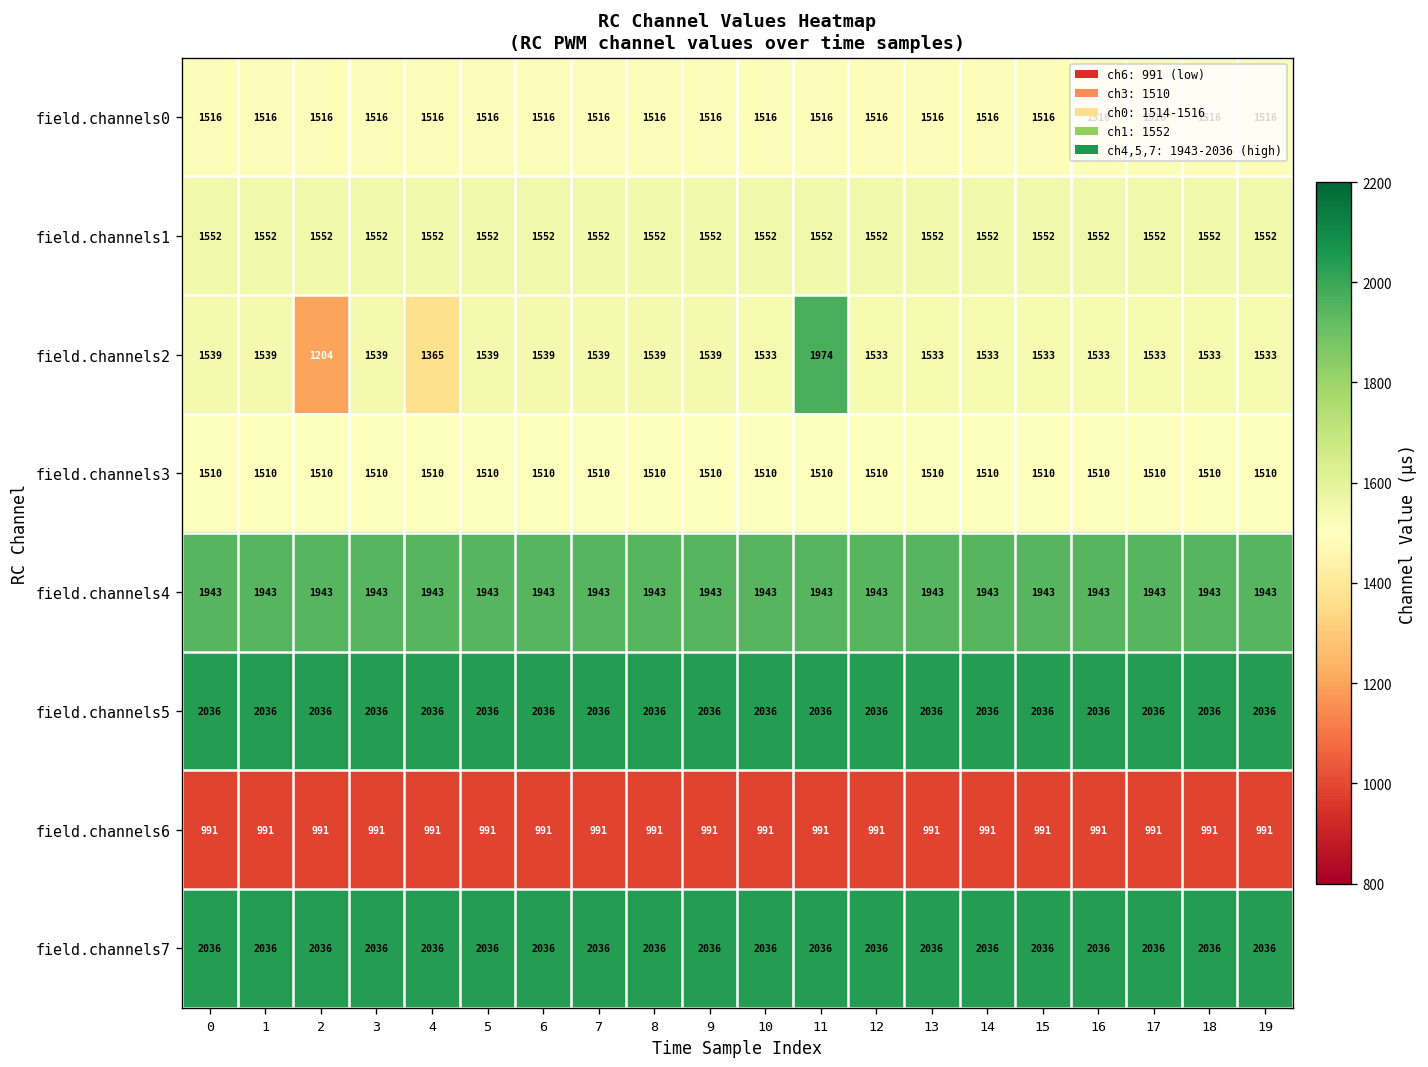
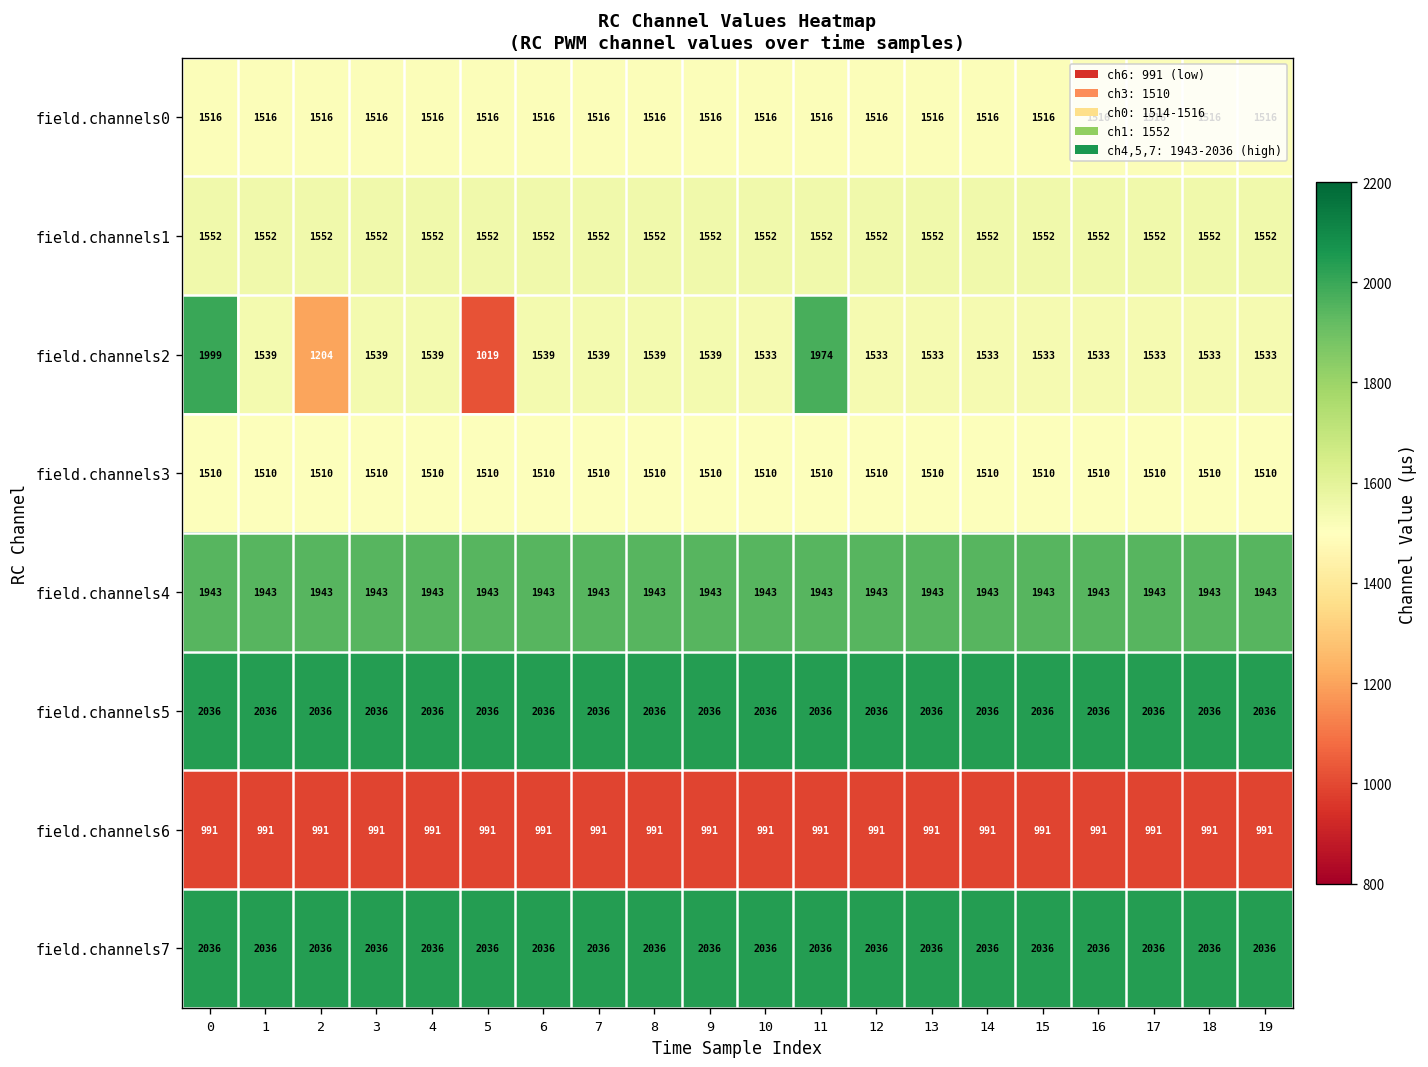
  {
    "field.channels0": {
      "0": 1516,
      "1": 1516,
      "2": 1516,
      "3": 1516,
      "4": 1516,
      "5": 1516,
      "6": 1516,
      "7": 1516,
      "8": 1516,
      "9": 1516,
      "10": 1516,
      "11": 1516,
      "12": 1516,
      "13": 1516,
      "14": 1516,
      "15": 1516
    },
    "field.channels1": {
      "0": 1552,
      "1": 1552,
      "2": 1552,
      "3": 1552,
      "4": 1552,
      "5": 1552,
      "6": 1552,
      "7": 1552,
      "8": 1552,
      "9": 1552,
      "10": 1552,
      "11": 1552,
      "12": 1552,
      "13": 1552,
      "14": 1552,
      "15": 1552,
      "16": 1552,
      "17": 1552,
      "18": 1552,
      "19": 1552
    },
    "field.channels2": {
-     "0": 1539,
+     "0": 1999,
      "1": 1539,
      "2": 1204,
      "3": 1539,
-     "4": 1365,
-     "5": 1539,
+     "4": 1539,
+     "5": 1019,
      "6": 1539,
      "7": 1539,
      "8": 1539,
      "9": 1539,
      "10": 1533,
      "11": 1974,
      "12": 1533,
      "13": 1533,
      "14": 1533,
      "15": 1533,
      "16": 1533,
      "17": 1533,
      "18": 1533,
      "19": 1533
    },
    "field.channels3": {
      "0": 1510,
      "1": 1510,
      "2": 1510,
      "3": 1510,
      "4": 1510,
      "5": 1510,
      "6": 1510,
      "7": 1510,
      "8": 1510,
      "9": 1510,
      "10": 1510,
      "11": 1510,
      "12": 1510,
      "13": 1510,
      "14": 1510,
      "15": 1510,
      "16": 1510,
      "17": 1510,
      "18": 1510,
      "19": 1510
    },
    "field.channels4": {
      "0": 1943,
      "1": 1943,
      "2": 1943,
      "3": 1943,
      "4": 1943,
      "5": 1943,
      "6": 1943,
      "7": 1943,
      "8": 1943,
      "9": 1943,
      "10": 1943,
      "11": 1943,
      "12": 1943,
      "13": 1943,
      "14": 1943,
      "15": 1943,
      "16": 1943,
      "17": 1943,
      "18": 1943,
      "19": 1943
    },
    "field.channels5": {
      "0": 2036,
      "1": 2036,
      "2": 2036,
      "3": 2036,
      "4": 2036,
      "5": 2036,
      "6": 2036,
      "7": 2036,
      "8": 2036,
      "9": 2036,
      "10": 2036,
      "11": 2036,
      "12": 2036,
      "13": 2036,
      "14": 2036,
      "15": 2036,
      "16": 2036,
      "17": 2036,
      "18": 2036,
      "19": 2036
    },
    "field.channels6": {
      "0": 991,
      "1": 991,
      "2": 991,
      "3": 991,
      "4": 991,
      "5": 991,
      "6": 991,
      "7": 991,
      "8": 991,
      "9": 991,
      "10": 991,
      "11": 991,
      "12": 991,
      "13": 991,
      "14": 991,
      "15": 991,
      "16": 991,
      "17": 991,
      "18": 991,
      "19": 991
    },
    "field.channels7": {
      "0": 2036,
      "1": 2036,
      "2": 2036,
      "3": 2036,
      "4": 2036,
      "5": 2036,
      "6": 2036,
      "7": 2036,
      "8": 2036,
      "9": 2036,
      "10": 2036,
      "11": 2036,
      "12": 2036,
      "13": 2036,
      "14": 2036,
      "15": 2036,
      "16": 2036,
      "17": 2036,
      "18": 2036,
      "19": 2036
    }
  }
